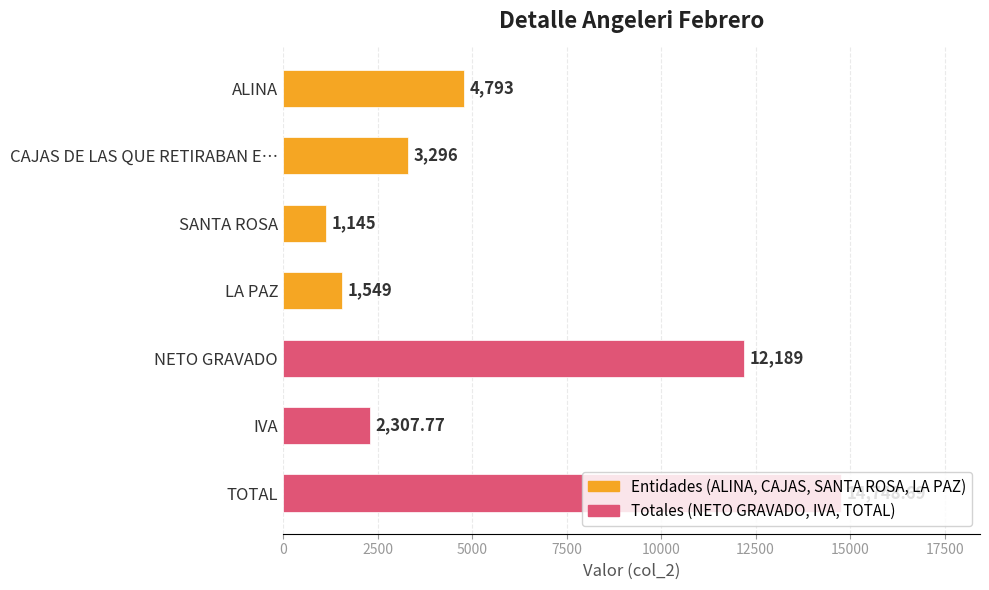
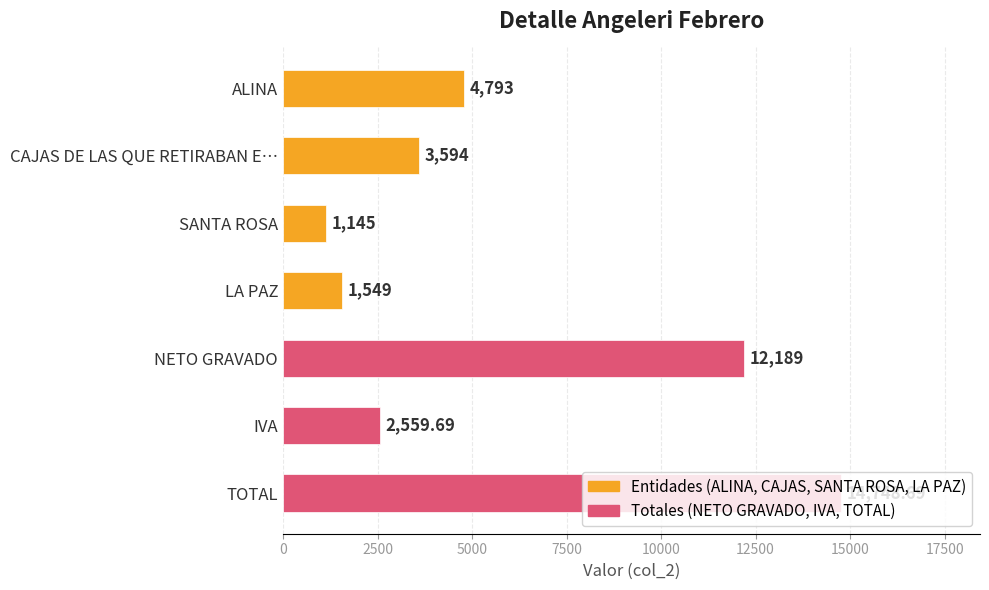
  {
    "ALINA": "4,793",
-   "CAJAS DE LAS QUE RETIRABAN E…": "3,296",
+   "CAJAS DE LAS QUE RETIRABAN E…": "3,594",
    "SANTA ROSA": "1,145",
    "LA PAZ": "1,549",
    "NETO GRAVADO": "12,189",
-   "IVA": "2,307.77"
+   "IVA": "2,559.69"
  }
